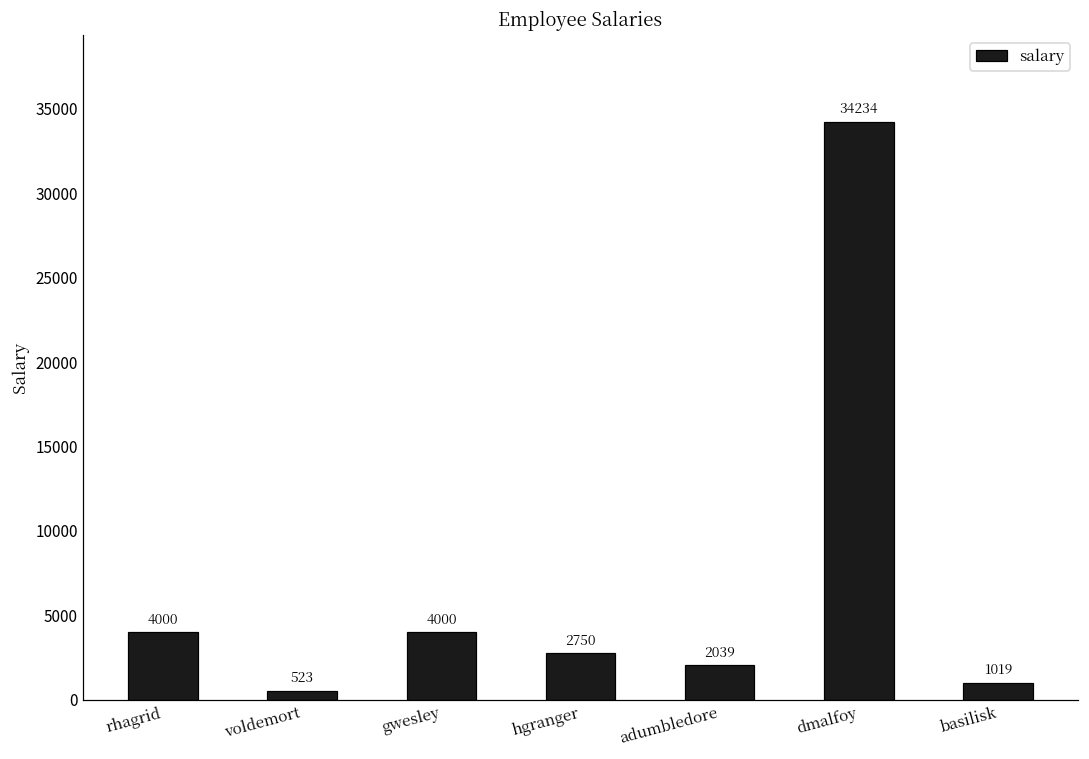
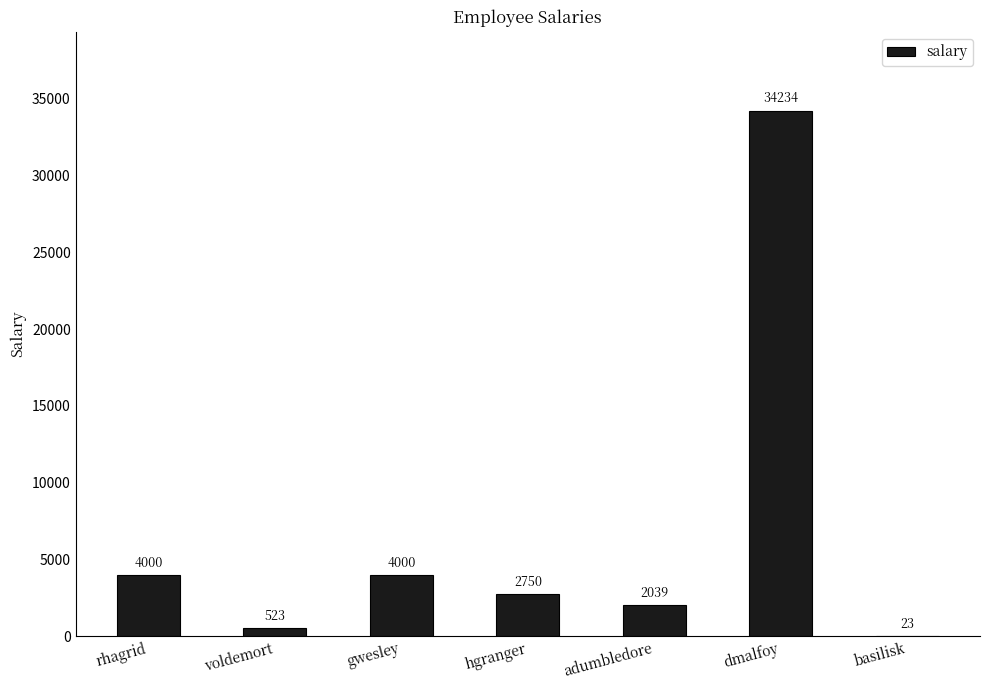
  {
    "rhagrid": 4000,
    "voldemort": 523,
    "gwesley": 4000,
    "hgranger": 2750,
    "adumbledore": 2039,
    "dmalfoy": 34234,
-   "basilisk": 1019
+   "basilisk": 23
  }
